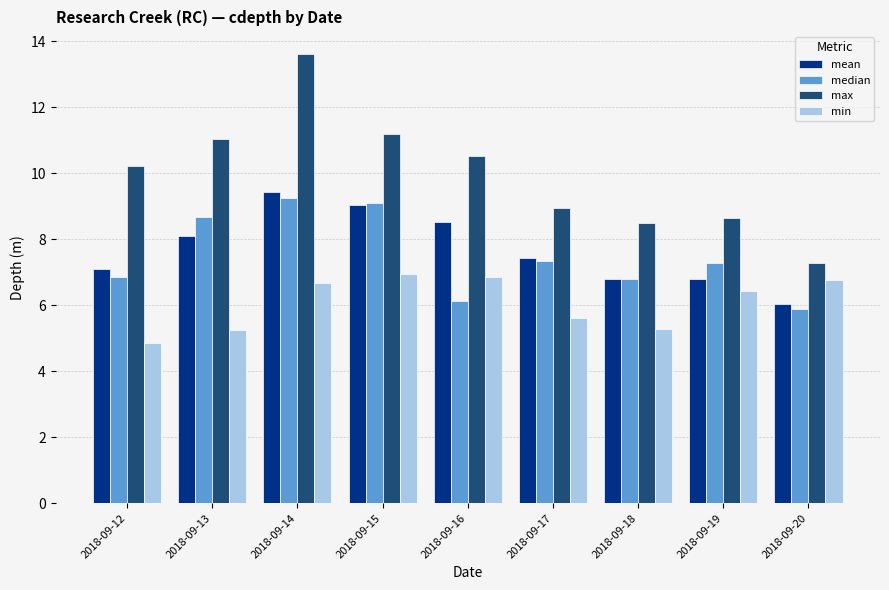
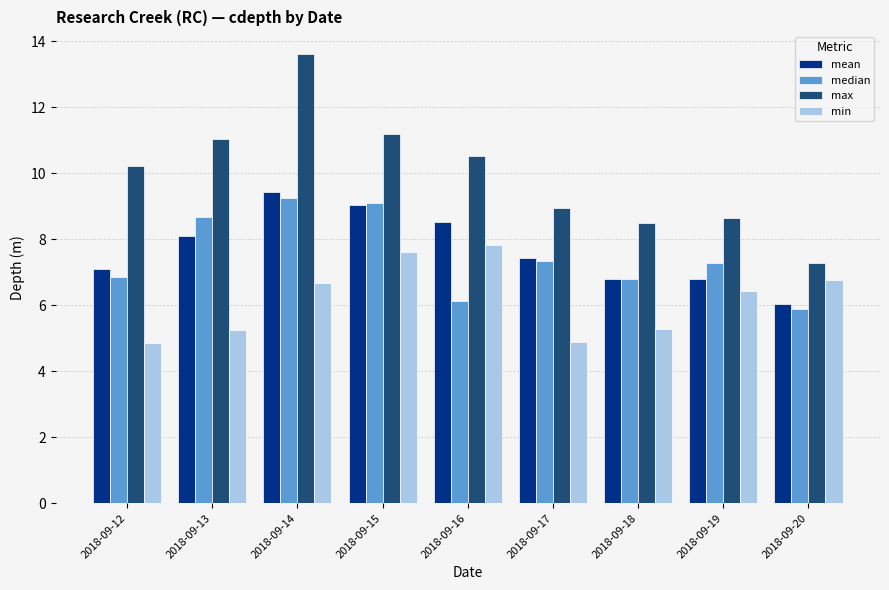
  {
    "median": {
      "2018-09-12": 6.8,
      "2018-09-13": 8.7,
      "2018-09-14": 9.2,
      "2018-09-15": 9.1,
      "2018-09-16": 6.1,
      "2018-09-17": 7.3,
      "2018-09-18": 6.8,
      "2018-09-19": 7.3,
      "2018-09-20": 5.9
    },
    "min": {
      "2018-09-12": 4.9,
      "2018-09-13": 5.2,
      "2018-09-14": 6.7,
-     "2018-09-15": 7.0,
-     "2018-09-16": 6.9,
-     "2018-09-17": 5.6,
+     "2018-09-15": 7.6,
+     "2018-09-16": 7.8,
+     "2018-09-17": 4.9,
      "2018-09-18": 5.3,
      "2018-09-19": 6.4,
      "2018-09-20": 6.8
    }
  }
